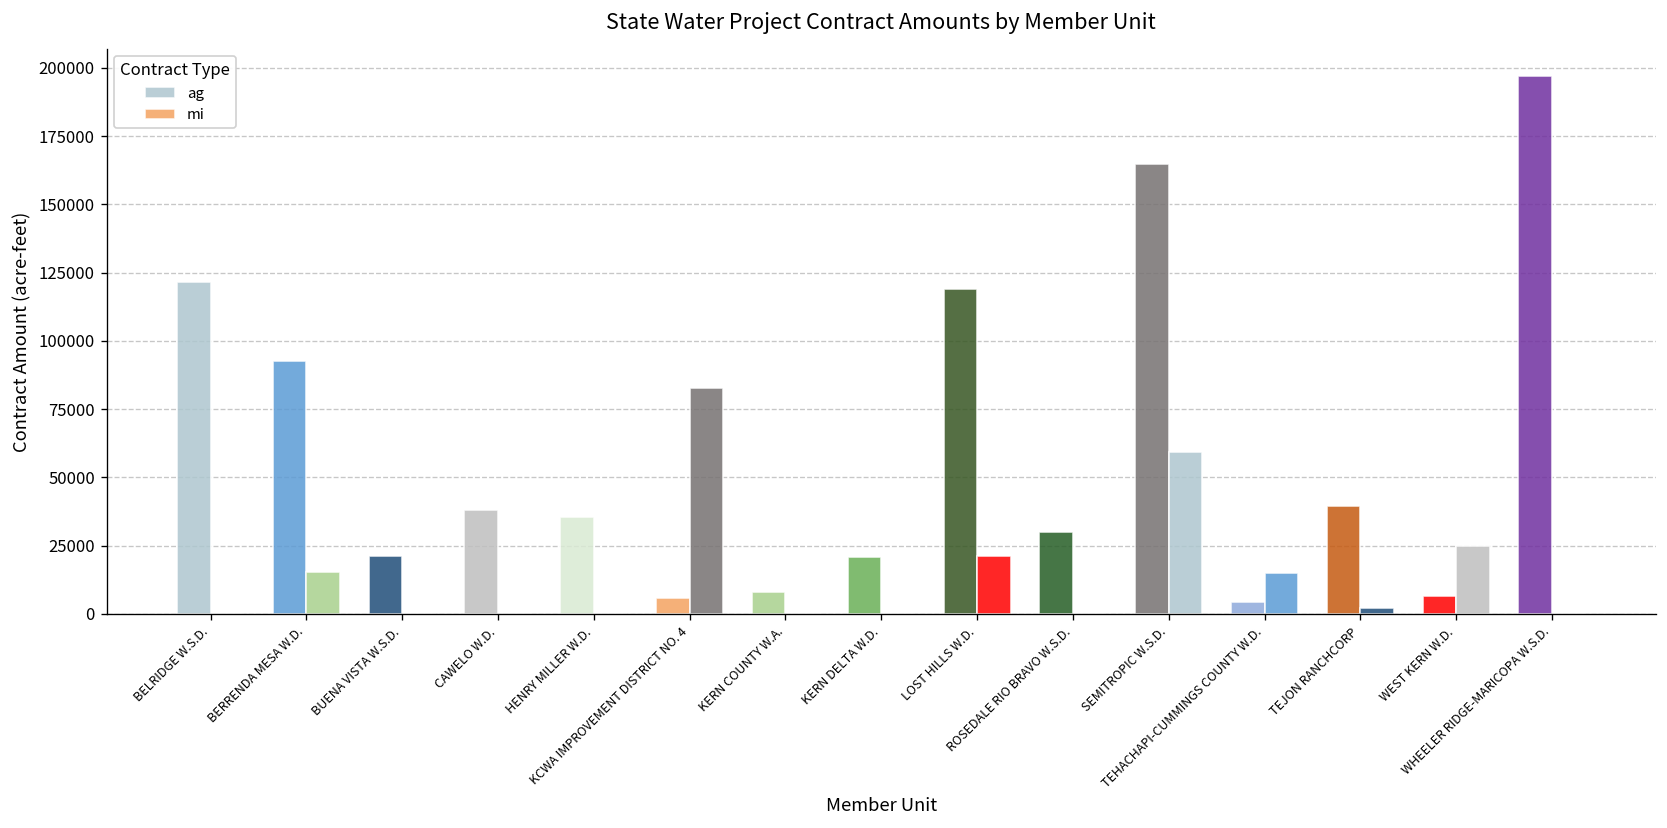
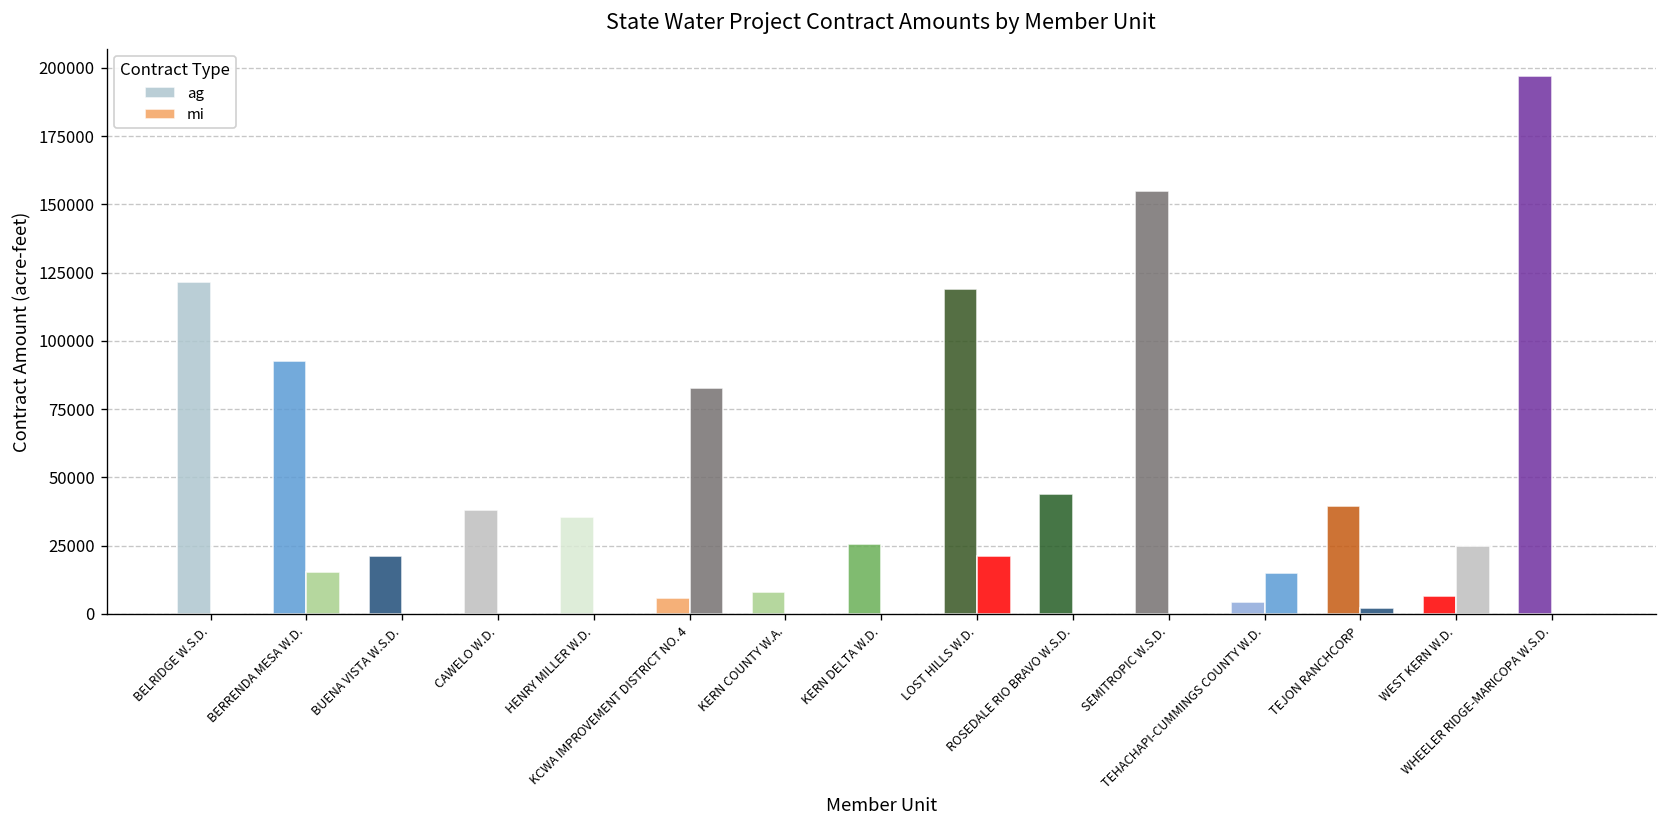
  {
    "ag": {
      "BELRIDGE W.S.D.": 122000,
      "BERRENDA MESA W.D.": 93000,
      "BUENA VISTA W.S.D.": 21000,
      "CAWELO W.D.": 38000,
      "HENRY MILLER W.D.": 36000,
      "KCWA IMPROVEMENT DISTRICT NO. 4": 6000,
      "KERN COUNTY W.A.": 8000,
-     "KERN DELTA W.D.": 21000,
+     "KERN DELTA W.D.": 26000,
      "LOST HILLS W.D.": 119000,
-     "ROSEDALE RIO BRAVO W.S.D.": 30000,
-     "SEMITROPIC W.S.D.": 165000,
+     "ROSEDALE RIO BRAVO W.S.D.": 44000,
+     "SEMITROPIC W.S.D.": 155000,
      "TEHACHAPI-CUMMINGS COUNTY W.D.": 4000,
      "TEJON RANCHCORP": 40000,
      "WEST KERN W.D.": 7000,
      "WHEELER RIDGE-MARICOPA W.S.D.": 197000
    },
    "mi": {
      "BELRIDGE W.S.D.": 0,
      "BERRENDA MESA W.D.": 15000,
      "BUENA VISTA W.S.D.": 0,
      "CAWELO W.D.": 0,
      "HENRY MILLER W.D.": 0,
      "KCWA IMPROVEMENT DISTRICT NO. 4": 83000,
      "KERN COUNTY W.A.": 0,
      "KERN DELTA W.D.": 0,
      "LOST HILLS W.D.": 21000,
      "ROSEDALE RIO BRAVO W.S.D.": 0,
-     "SEMITROPIC W.S.D.": 59000,
+     "SEMITROPIC W.S.D.": 0,
      "TEHACHAPI-CUMMINGS COUNTY W.D.": 15000,
      "TEJON RANCHCORP": 2000,
      "WEST KERN W.D.": 25000,
      "WHEELER RIDGE-MARICOPA W.S.D.": 0
    }
  }
